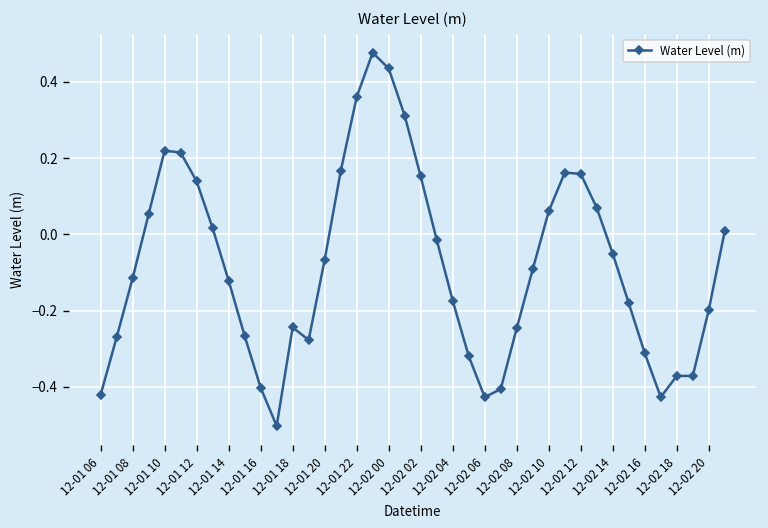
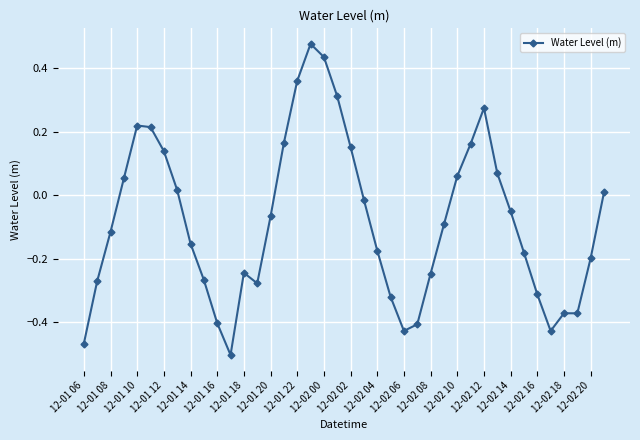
  {
-   "12-01 06": -0.42,
+   "12-01 06": -0.47,
    "12-01 08": -0.11,
    "12-01 10": 0.22,
    "12-01 12": 0.14,
-   "12-01 14": -0.12,
+   "12-01 14": -0.15,
    "12-01 16": -0.40,
    "12-01 18": -0.24,
    "12-01 20": -0.07,
    "12-01 22": 0.36,
    "12-02 00": 0.44,
    "12-02 02": 0.15,
    "12-02 04": -0.17,
    "12-02 06": -0.43,
    "12-02 08": -0.25,
    "12-02 10": 0.06,
-   "12-02 12": 0.16,
+   "12-02 12": 0.27,
    "12-02 14": -0.05,
    "12-02 16": -0.31,
    "12-02 18": -0.37,
    "12-02 20": -0.20
  }
